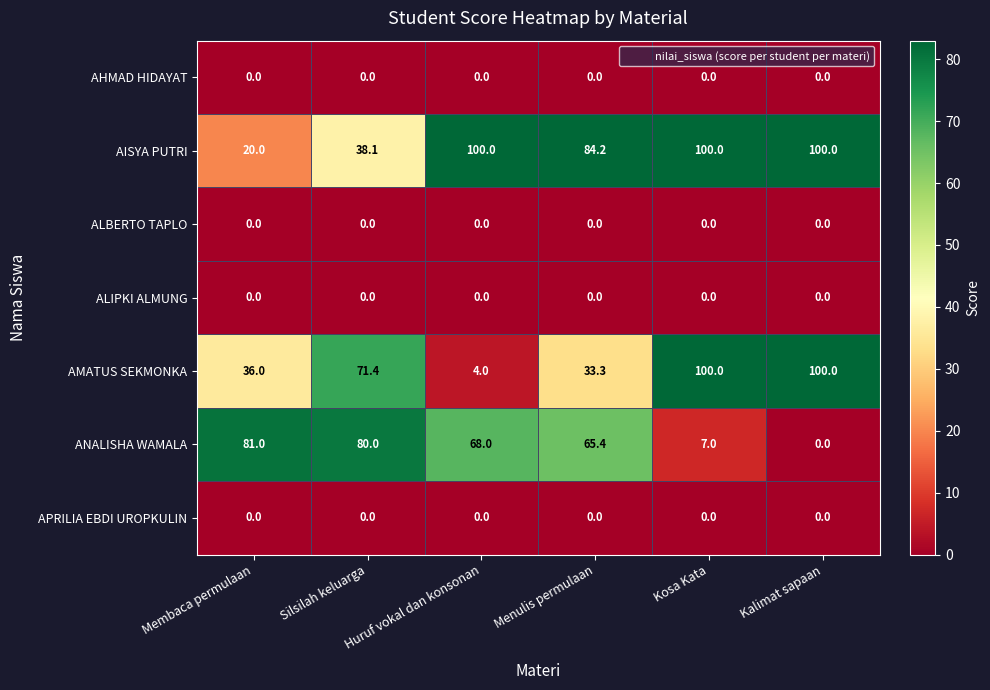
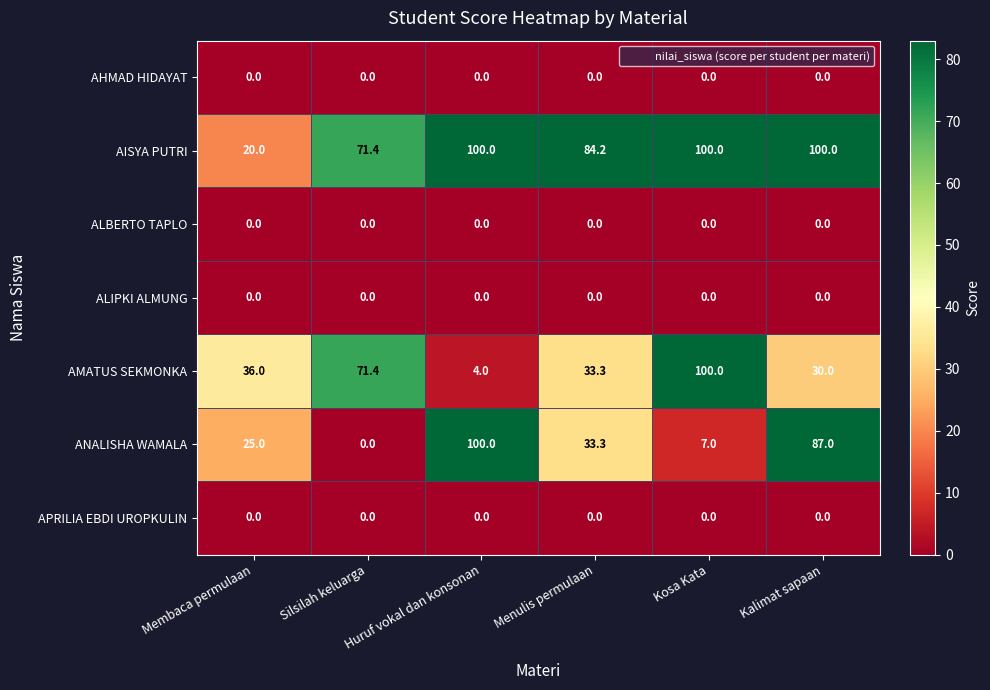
  {
    "AHMAD HIDAYAT": {
      "Membaca permulaan": 0.0,
      "Silsilah keluarga": 0.0,
      "Huruf vokal dan konsonan": 0.0,
      "Menulis permulaan": 0.0,
      "Kosa Kata": 0.0,
      "Kalimat sapaan": 0.0
    },
    "AISYA PUTRI": {
      "Membaca permulaan": 20.0,
-     "Silsilah keluarga": 38.1,
+     "Silsilah keluarga": 71.4,
      "Huruf vokal dan konsonan": 100.0,
      "Menulis permulaan": 84.2,
      "Kosa Kata": 100.0,
      "Kalimat sapaan": 100.0
    },
    "ALBERTO TAPLO": {
      "Membaca permulaan": 0.0,
      "Silsilah keluarga": 0.0,
      "Huruf vokal dan konsonan": 0.0,
      "Menulis permulaan": 0.0,
      "Kosa Kata": 0.0,
      "Kalimat sapaan": 0.0
    },
    "ALIPKI ALMUNG": {
      "Membaca permulaan": 0.0,
      "Silsilah keluarga": 0.0,
      "Huruf vokal dan konsonan": 0.0,
      "Menulis permulaan": 0.0,
      "Kosa Kata": 0.0,
      "Kalimat sapaan": 0.0
    },
    "AMATUS SEKMONKA": {
      "Membaca permulaan": 36.0,
      "Silsilah keluarga": 71.4,
      "Huruf vokal dan konsonan": 4.0,
      "Menulis permulaan": 33.3,
      "Kosa Kata": 100.0,
-     "Kalimat sapaan": 100.0
+     "Kalimat sapaan": 30.0
    },
    "ANALISHA WAMALA": {
-     "Membaca permulaan": 81.0,
-     "Silsilah keluarga": 80.0,
-     "Huruf vokal dan konsonan": 68.0,
-     "Menulis permulaan": 65.4,
+     "Membaca permulaan": 25.0,
+     "Silsilah keluarga": 0.0,
+     "Huruf vokal dan konsonan": 100.0,
+     "Menulis permulaan": 33.3,
      "Kosa Kata": 7.0,
-     "Kalimat sapaan": 0.0
+     "Kalimat sapaan": 87.0
    },
    "APRILIA EBDI UROPKULIN": {
      "Membaca permulaan": 0.0,
      "Silsilah keluarga": 0.0,
      "Huruf vokal dan konsonan": 0.0,
      "Menulis permulaan": 0.0,
      "Kosa Kata": 0.0,
      "Kalimat sapaan": 0.0
    }
  }
